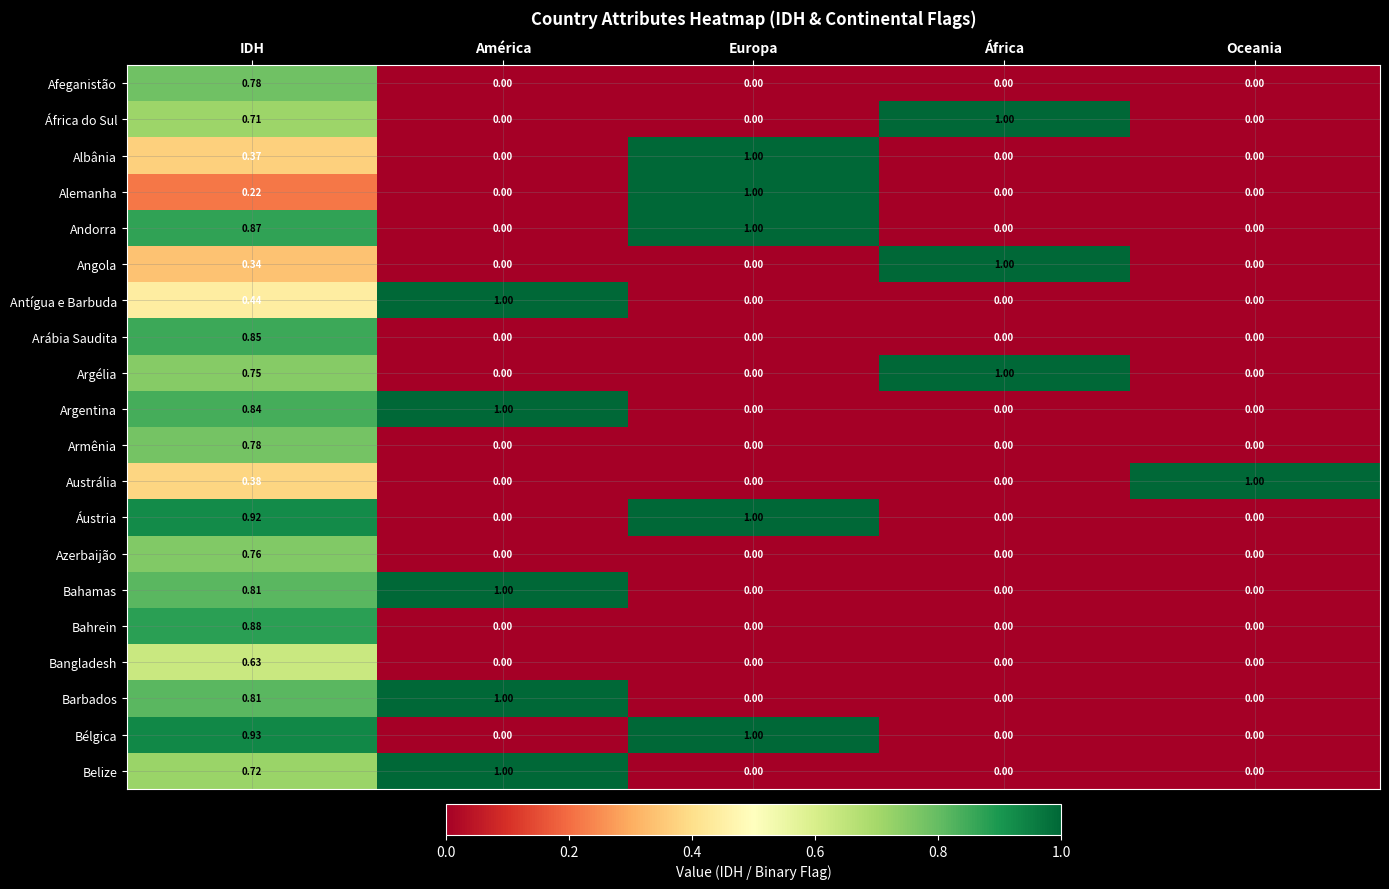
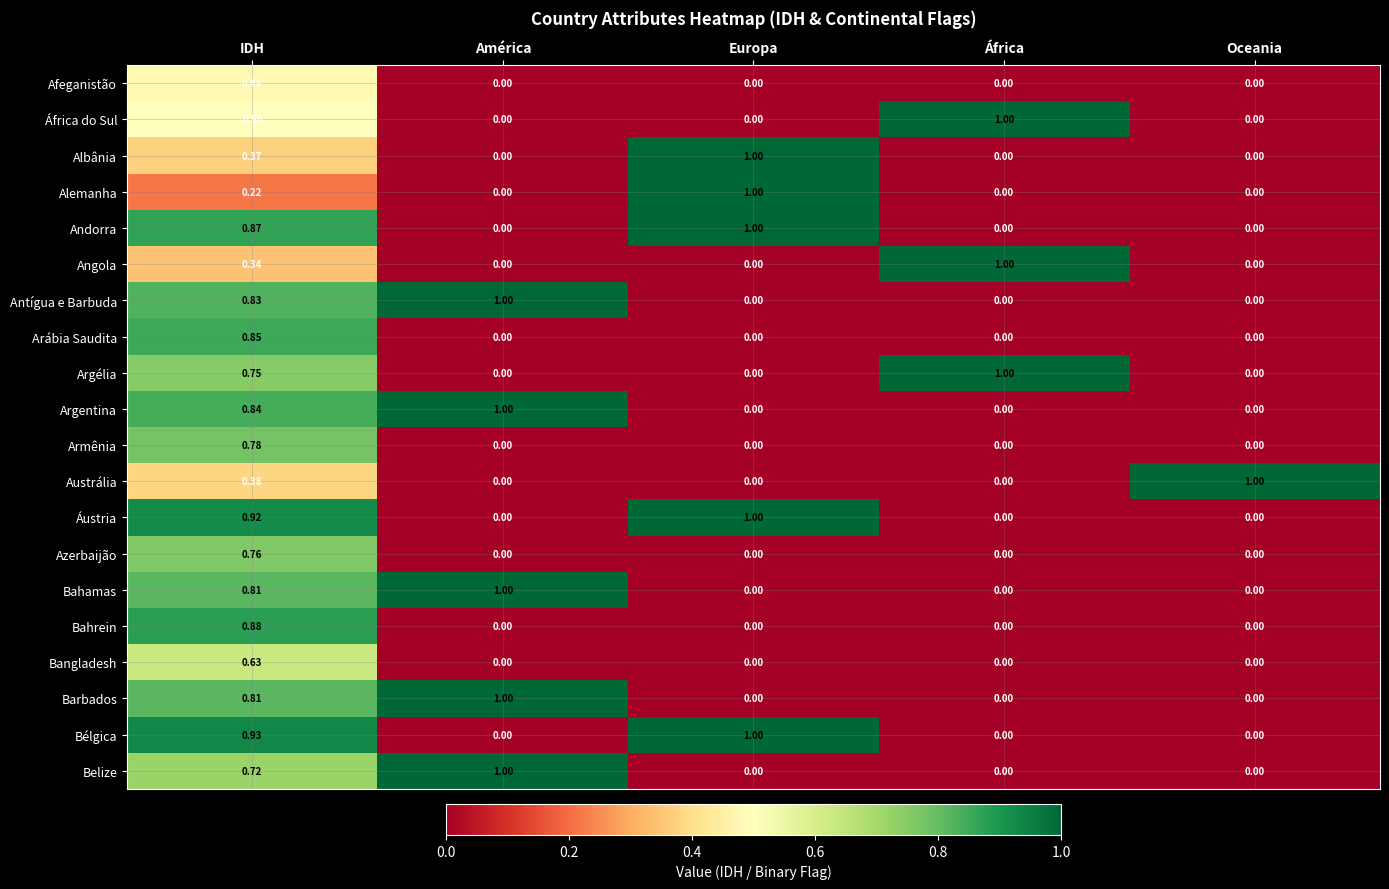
  {
    "Afeganistão": {
-     "IDH": 0.78,
+     "IDH": 0.48,
      "América": 0.00,
      "Europa": 0.00,
      "África": 0.00,
      "Oceania": 0.00
    },
    "África do Sul": {
-     "IDH": 0.71,
+     "IDH": 0.50,
      "América": 0.00,
      "Europa": 0.00,
      "África": 1.00,
      "Oceania": 0.00
    },
    "Albânia": {
      "IDH": 0.37,
      "América": 0.00,
      "Europa": 1.00,
      "África": 0.00,
      "Oceania": 0.00
    },
    "Alemanha": {
      "IDH": 0.22,
      "América": 0.00,
      "Europa": 1.00,
      "África": 0.00,
      "Oceania": 0.00
    },
    "Andorra": {
      "IDH": 0.87,
      "América": 0.00,
      "Europa": 1.00,
      "África": 0.00,
      "Oceania": 0.00
    },
    "Angola": {
      "IDH": 0.34,
      "América": 0.00,
      "Europa": 0.00,
      "África": 1.00,
      "Oceania": 0.00
    },
    "Antígua e Barbuda": {
-     "IDH": 0.44,
+     "IDH": 0.83,
      "América": 1.00,
      "Europa": 0.00,
      "África": 0.00,
      "Oceania": 0.00
    },
    "Arábia Saudita": {
      "IDH": 0.85,
      "América": 0.00,
      "Europa": 0.00,
      "África": 0.00,
      "Oceania": 0.00
    },
    "Argélia": {
      "IDH": 0.75,
      "América": 0.00,
      "Europa": 0.00,
      "África": 1.00,
      "Oceania": 0.00
    },
    "Argentina": {
      "IDH": 0.84,
      "América": 1.00,
      "Europa": 0.00,
      "África": 0.00,
      "Oceania": 0.00
    },
    "Armênia": {
      "IDH": 0.78,
      "América": 0.00,
      "Europa": 0.00,
      "África": 0.00,
      "Oceania": 0.00
    },
    "Austrália": {
      "IDH": 0.38,
      "América": 0.00,
      "Europa": 0.00,
      "África": 0.00,
      "Oceania": 1.00
    },
    "Áustria": {
      "IDH": 0.92,
      "América": 0.00,
      "Europa": 1.00,
      "África": 0.00,
      "Oceania": 0.00
    },
    "Azerbaijão": {
      "IDH": 0.76,
      "América": 0.00,
      "Europa": 0.00,
      "África": 0.00,
      "Oceania": 0.00
    },
    "Bahamas": {
      "IDH": 0.81,
      "América": 1.00,
      "Europa": 0.00,
      "África": 0.00,
      "Oceania": 0.00
    },
    "Bahrein": {
      "IDH": 0.88,
      "América": 0.00,
      "Europa": 0.00,
      "África": 0.00,
      "Oceania": 0.00
    },
    "Bangladesh": {
      "IDH": 0.63,
      "América": 0.00,
      "Europa": 0.00,
      "África": 0.00,
      "Oceania": 0.00
    },
    "Barbados": {
      "IDH": 0.81,
      "América": 1.00,
      "Europa": 0.00,
      "África": 0.00,
      "Oceania": 0.00
    },
    "Bélgica": {
      "IDH": 0.93,
      "América": 0.00,
      "Europa": 1.00,
      "África": 0.00,
      "Oceania": 0.00
    },
    "Belize": {
      "IDH": 0.72,
      "América": 1.00,
      "Europa": 0.00,
      "África": 0.00,
      "Oceania": 0.00
    }
  }
